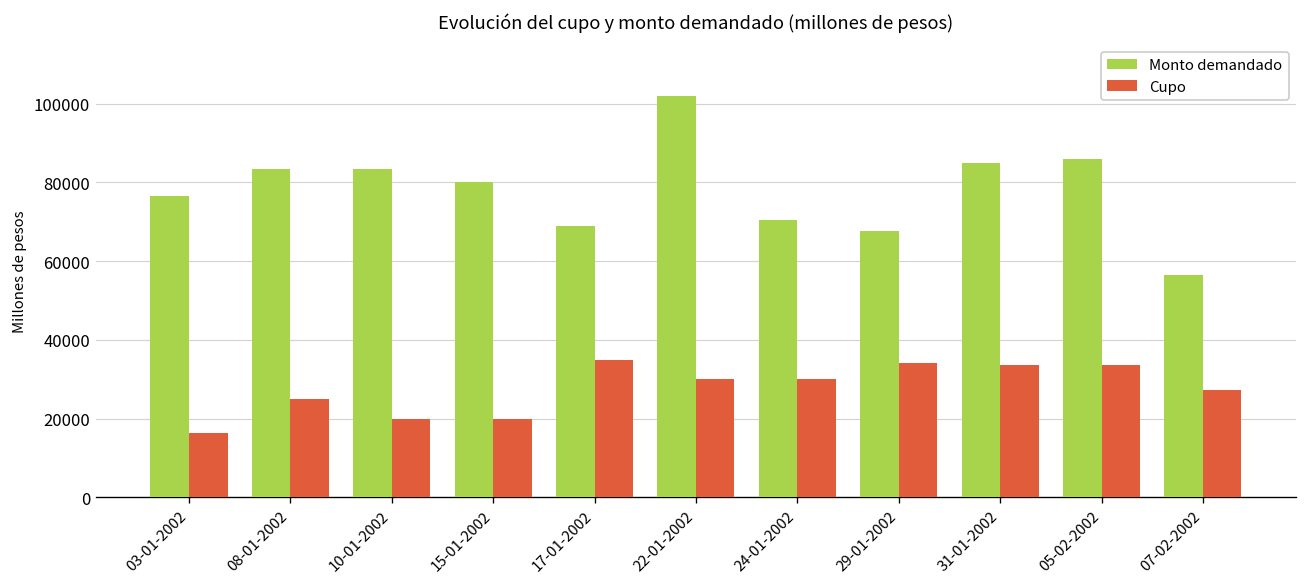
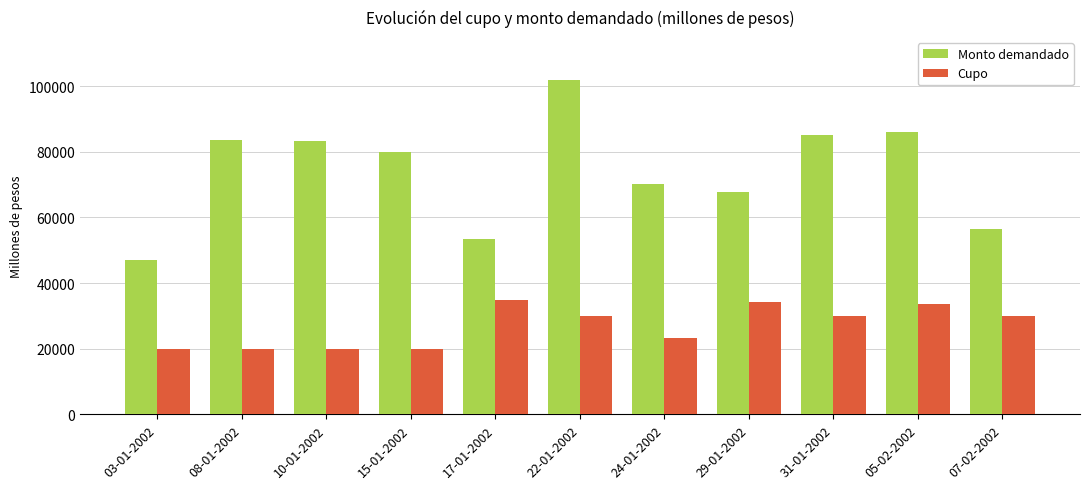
  {
    "Monto demandado": {
-     "03-01-2002": 77000,
+     "03-01-2002": 47000,
      "08-01-2002": 84000,
      "10-01-2002": 83000,
      "15-01-2002": 80000,
-     "17-01-2002": 69000,
+     "17-01-2002": 54000,
      "22-01-2002": 102000,
      "24-01-2002": 70000,
      "29-01-2002": 68000,
      "31-01-2002": 85000,
      "05-02-2002": 86000,
      "07-02-2002": 57000
    },
    "Cupo": {
-     "03-01-2002": 16000,
-     "08-01-2002": 25000,
+     "03-01-2002": 20000,
+     "08-01-2002": 20000,
      "10-01-2002": 20000,
      "15-01-2002": 20000,
      "17-01-2002": 35000,
      "22-01-2002": 30000,
-     "24-01-2002": 30000,
+     "24-01-2002": 23000,
      "29-01-2002": 34000,
-     "31-01-2002": 34000,
+     "31-01-2002": 30000,
      "05-02-2002": 34000,
-     "07-02-2002": 27000
+     "07-02-2002": 30000
    }
  }
